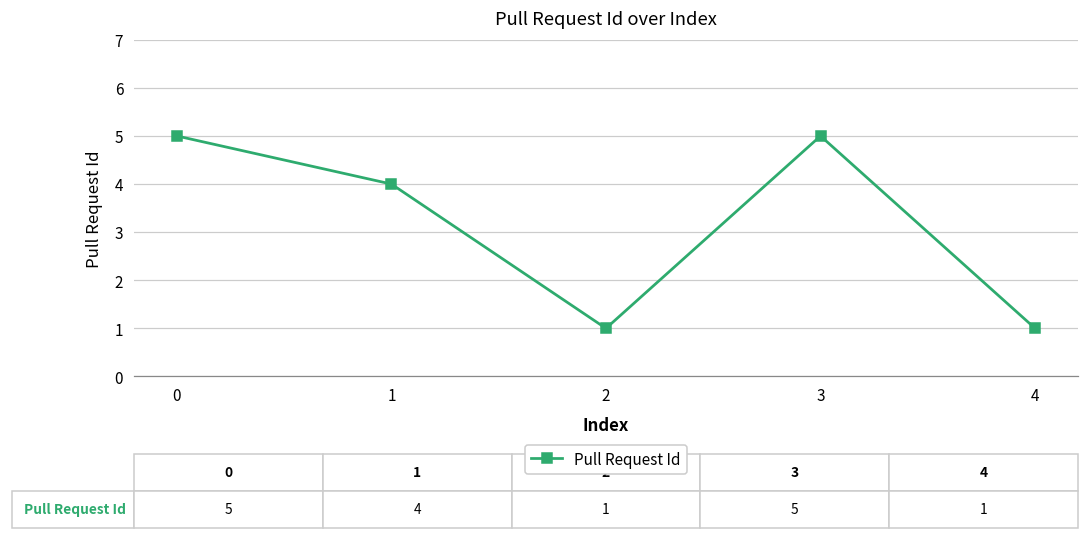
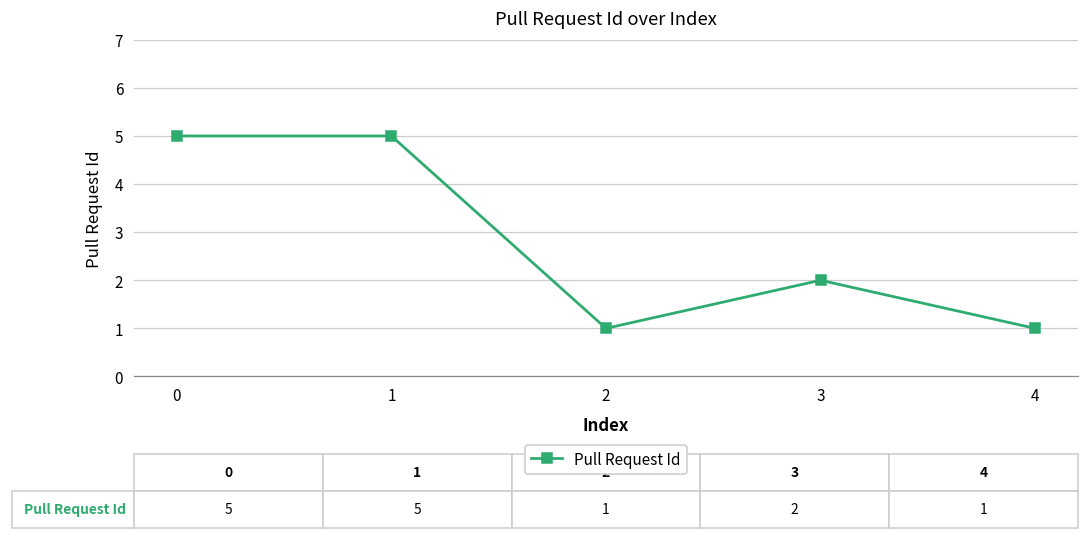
  {
-   "1": 4,
-   "3": 5
+   "1": 5,
+   "3": 2
  }
